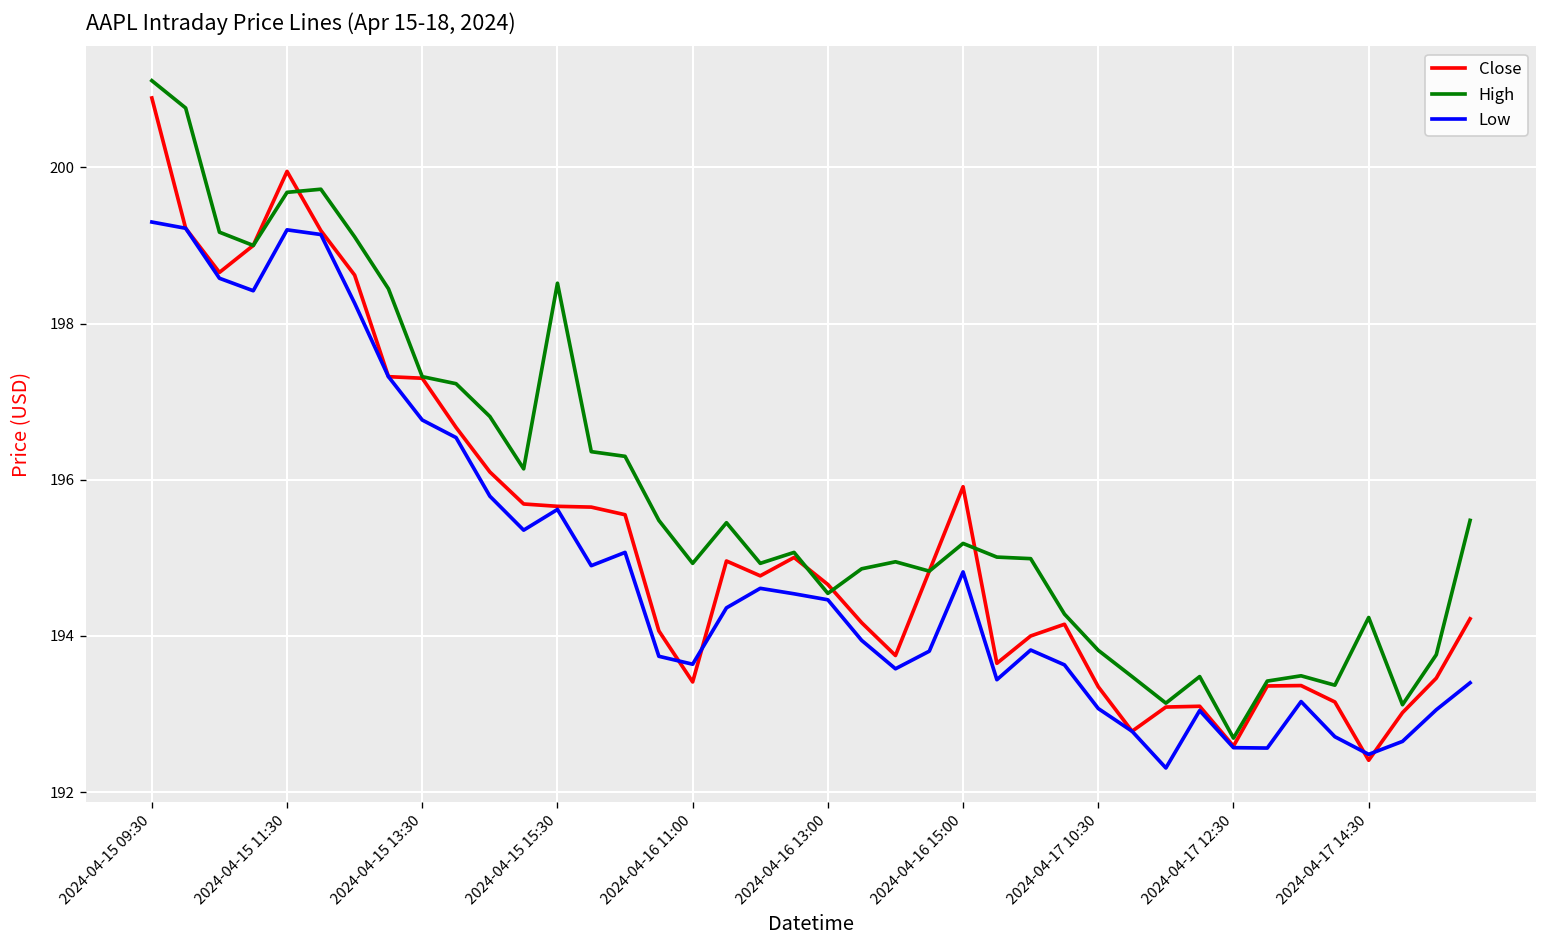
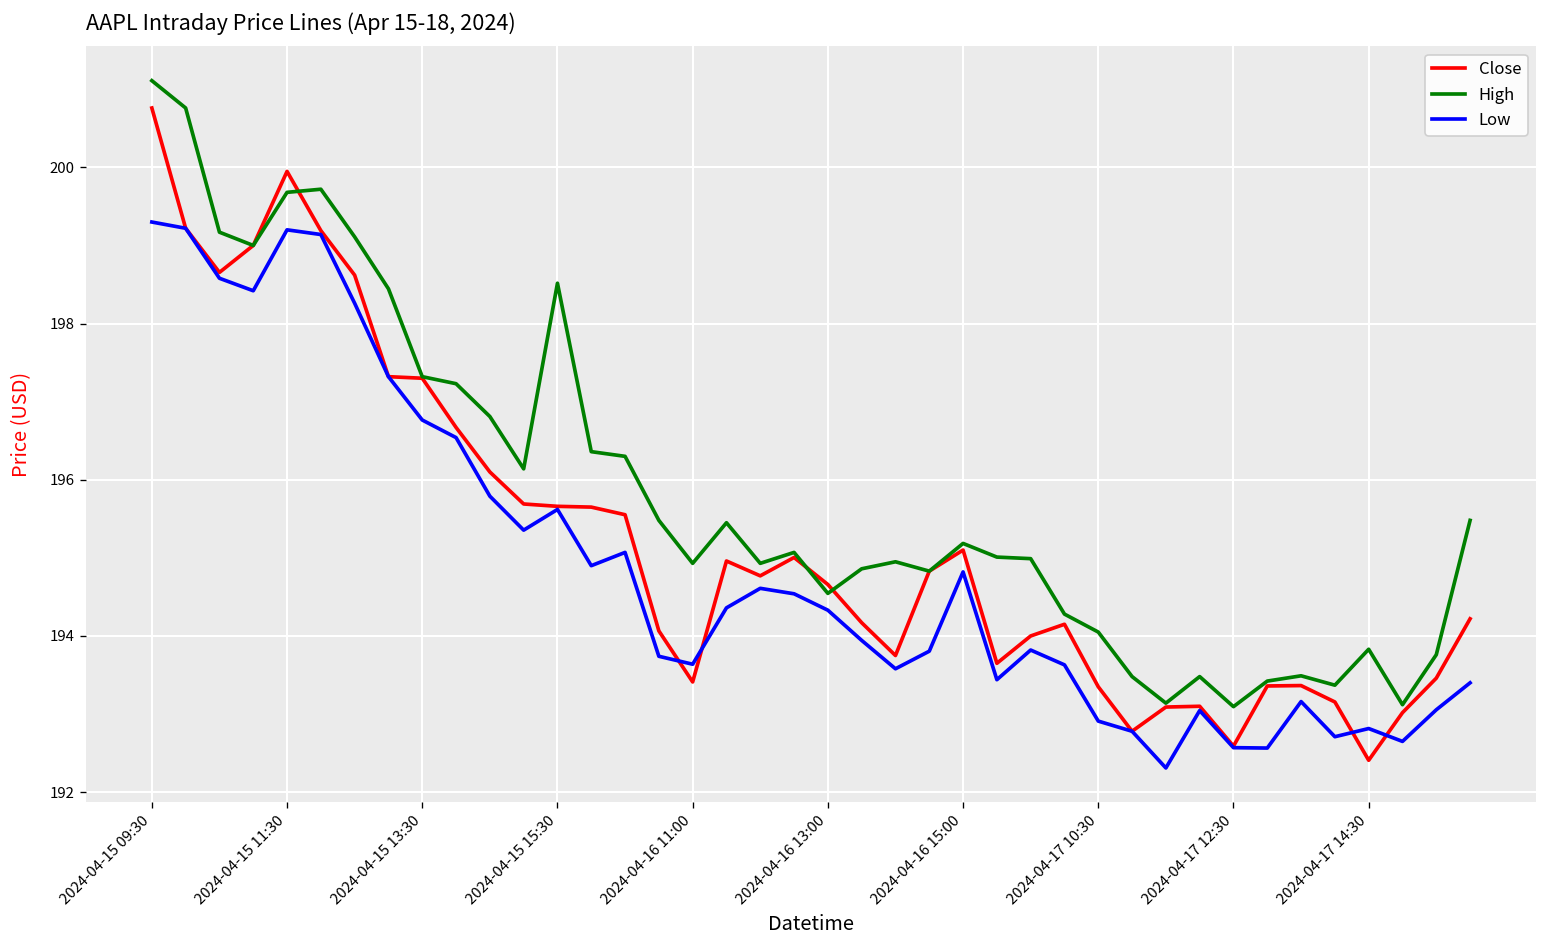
  {
    "Close": {
-     "2024-04-15 09:30": 200.9,
+     "2024-04-15 09:30": 200.8,
      "2024-04-15 11:30": 199.9,
      "2024-04-15 15:30": 195.7,
      "2024-04-16 11:00": 193.4,
      "2024-04-16 13:00": 194.7,
-     "2024-04-16 15:00": 195.9,
+     "2024-04-16 15:00": 195.1,
      "2024-04-17 10:30": 193.3,
      "2024-04-17 14:30": 192.4
    },
    "High": {
      "2024-04-15 09:30": 201.1,
      "2024-04-15 11:30": 199.7,
      "2024-04-15 15:30": 198.5,
      "2024-04-16 11:00": 194.9,
      "2024-04-16 13:00": 194.5,
      "2024-04-16 15:00": 195.2,
-     "2024-04-17 10:30": 193.8,
-     "2024-04-17 12:30": 192.7,
-     "2024-04-17 14:30": 194.2
+     "2024-04-17 10:30": 194.1,
+     "2024-04-17 12:30": 193.1,
+     "2024-04-17 14:30": 193.8
    },
    "Low": {
      "2024-04-15 09:30": 199.3,
      "2024-04-15 11:30": 199.2,
      "2024-04-15 13:30": 196.8,
      "2024-04-15 15:30": 195.6,
      "2024-04-16 11:00": 193.6,
-     "2024-04-16 13:00": 194.5,
+     "2024-04-16 13:00": 194.3,
      "2024-04-16 15:00": 194.8,
-     "2024-04-17 10:30": 193.1,
-     "2024-04-17 14:30": 192.5
+     "2024-04-17 10:30": 192.9,
+     "2024-04-17 14:30": 192.8
    }
  }
